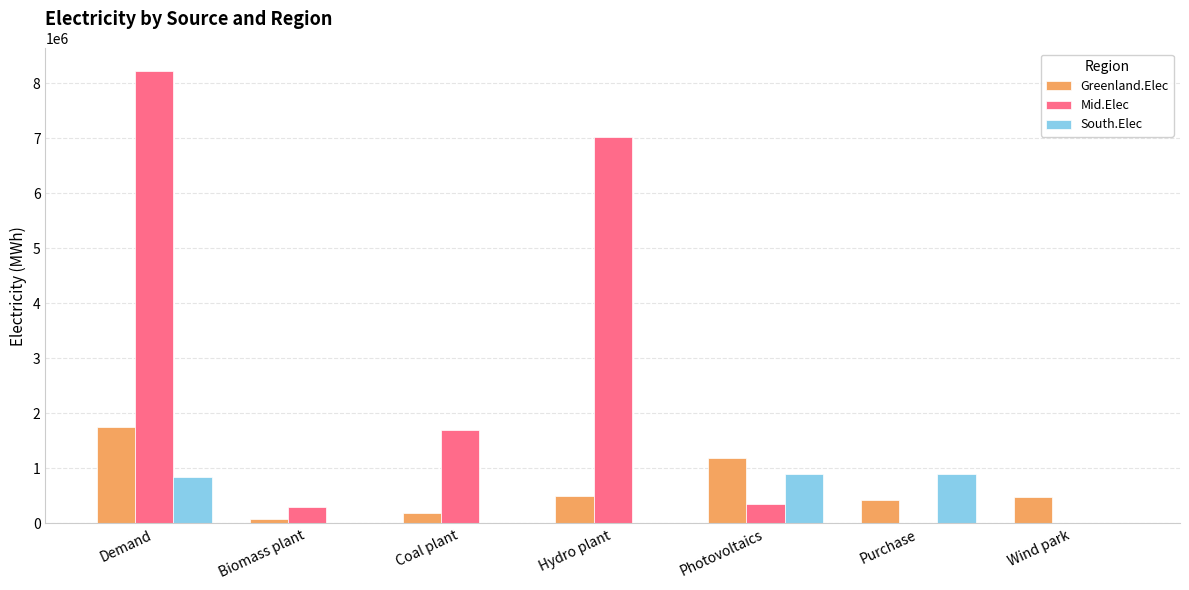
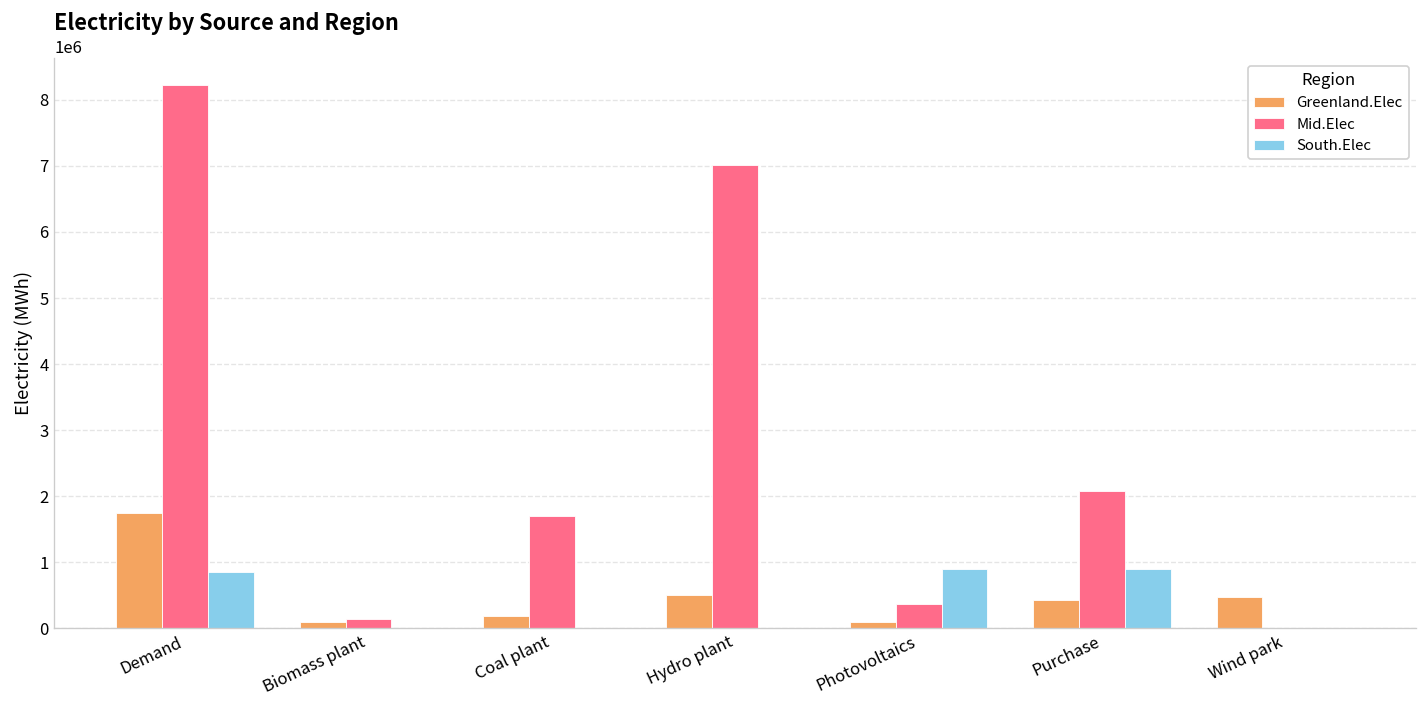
  {
    "Greenland.Elec": {
      "Demand": 1700000,
      "Biomass plant": 100000,
      "Coal plant": 200000,
      "Hydro plant": 500000,
-     "Photovoltaics": 1200000,
+     "Photovoltaics": 100000,
      "Purchase": 400000,
      "Wind park": 500000
    },
    "Mid.Elec": {
      "Demand": 8200000,
-     "Biomass plant": 300000,
+     "Biomass plant": 100000,
      "Coal plant": 1700000,
      "Hydro plant": 7000000,
      "Photovoltaics": 400000,
-     "Purchase": 0,
+     "Purchase": 2100000,
      "Wind park": 0
    },
    "South.Elec": {
      "Demand": 800000,
      "Biomass plant": 0,
      "Coal plant": 0,
      "Hydro plant": 0,
      "Photovoltaics": 900000,
      "Purchase": 900000,
      "Wind park": 0
    }
  }
